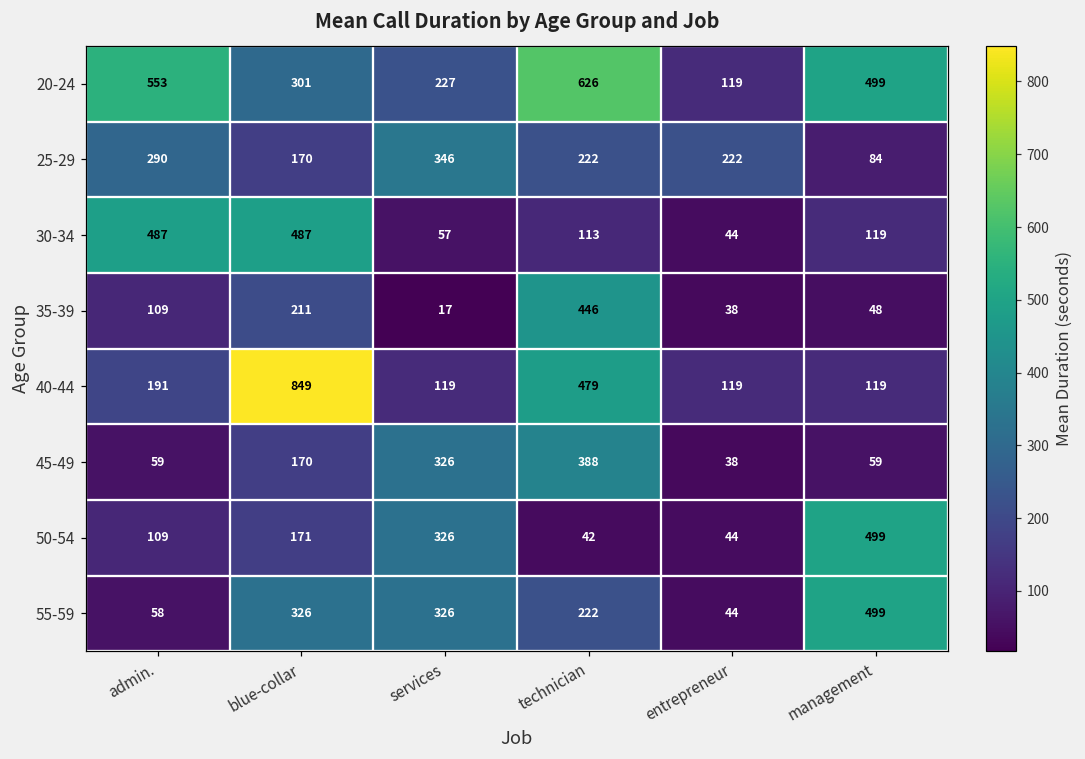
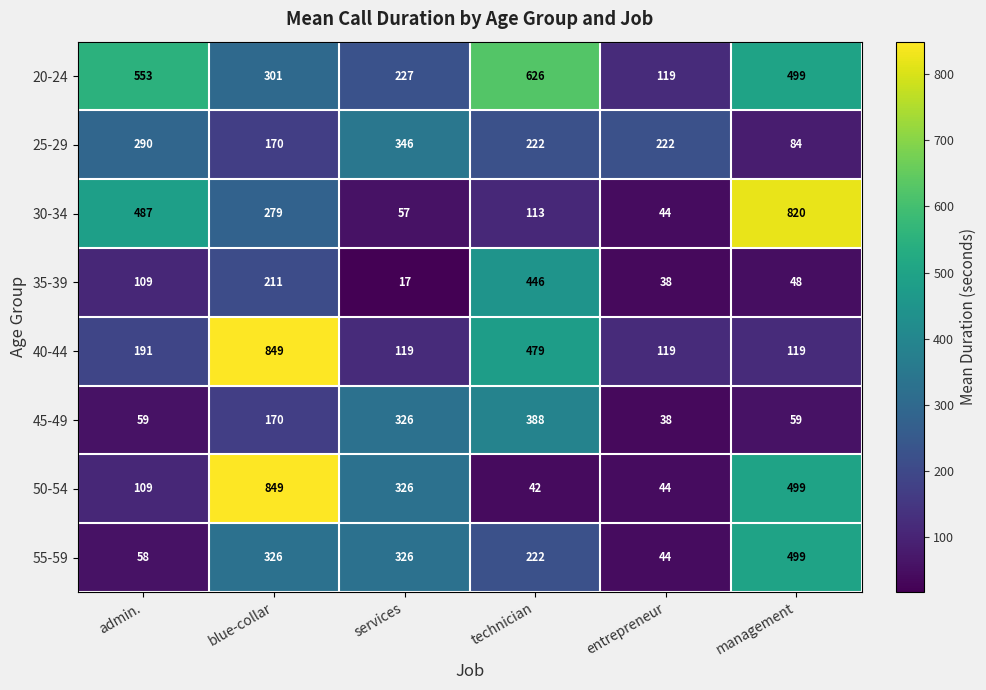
  {
    "20-24": {
      "admin.": 553,
      "blue-collar": 301,
      "services": 227,
      "technician": 626,
      "entrepreneur": 119,
      "management": 499
    },
    "25-29": {
      "admin.": 290,
      "blue-collar": 170,
      "services": 346,
      "technician": 222,
      "entrepreneur": 222,
      "management": 84
    },
    "30-34": {
      "admin.": 487,
-     "blue-collar": 487,
+     "blue-collar": 279,
      "services": 57,
      "technician": 113,
      "entrepreneur": 44,
-     "management": 119
+     "management": 820
    },
    "35-39": {
      "admin.": 109,
      "blue-collar": 211,
      "services": 17,
      "technician": 446,
      "entrepreneur": 38,
      "management": 48
    },
    "40-44": {
      "admin.": 191,
      "blue-collar": 849,
      "services": 119,
      "technician": 479,
      "entrepreneur": 119,
      "management": 119
    },
    "45-49": {
      "admin.": 59,
      "blue-collar": 170,
      "services": 326,
      "technician": 388,
      "entrepreneur": 38,
      "management": 59
    },
    "50-54": {
      "admin.": 109,
-     "blue-collar": 171,
+     "blue-collar": 849,
      "services": 326,
      "technician": 42,
      "entrepreneur": 44,
      "management": 499
    },
    "55-59": {
      "admin.": 58,
      "blue-collar": 326,
      "services": 326,
      "technician": 222,
      "entrepreneur": 44,
      "management": 499
    }
  }
